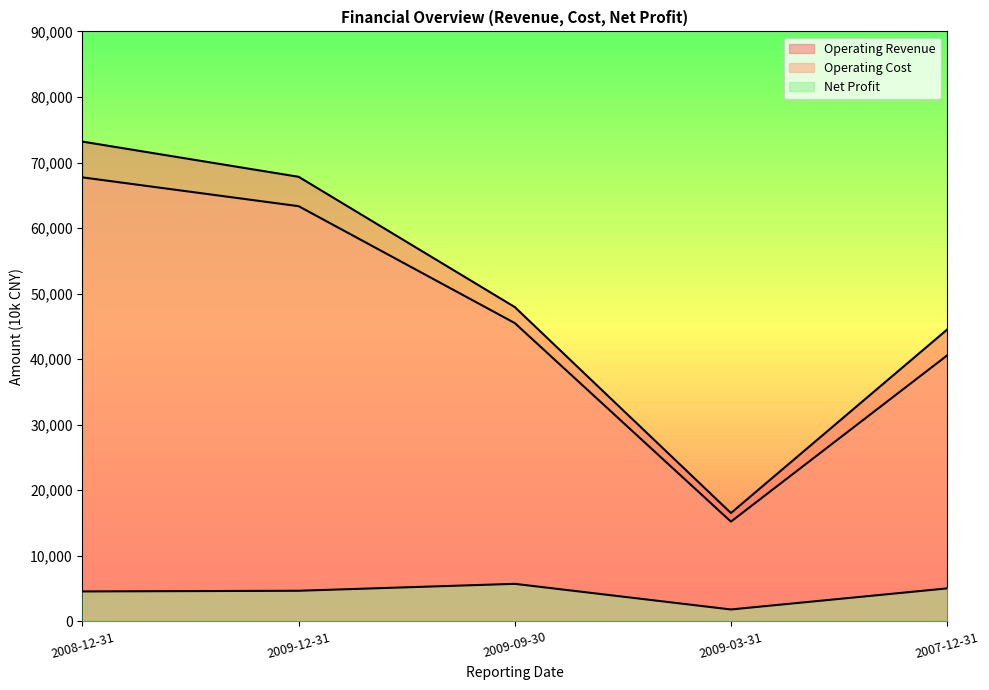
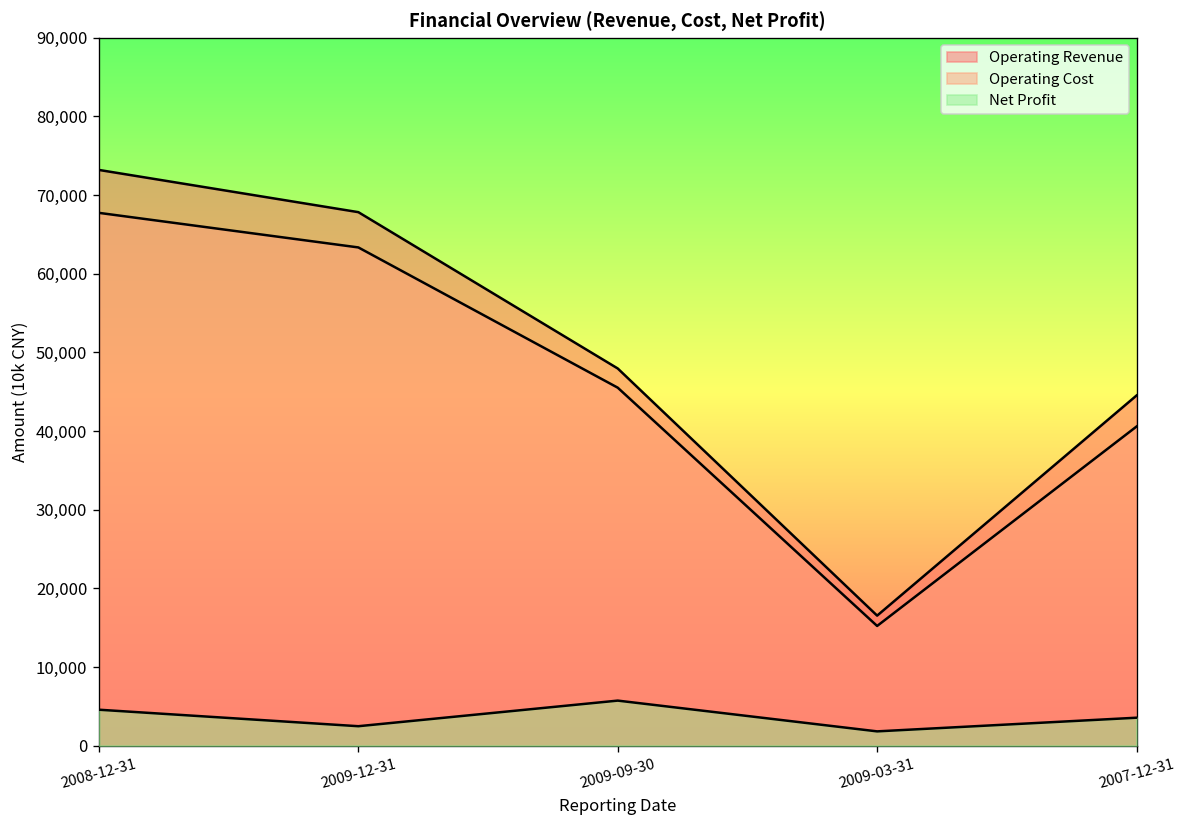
  {
    "Net Profit": {
      "2008-12-31": "5,000",
-     "2009-12-31": "5,000",
+     "2009-12-31": "2,000",
      "2009-09-30": "6,000",
      "2009-03-31": "2,000",
-     "2007-12-31": "5,000"
+     "2007-12-31": "4,000"
    }
  }
